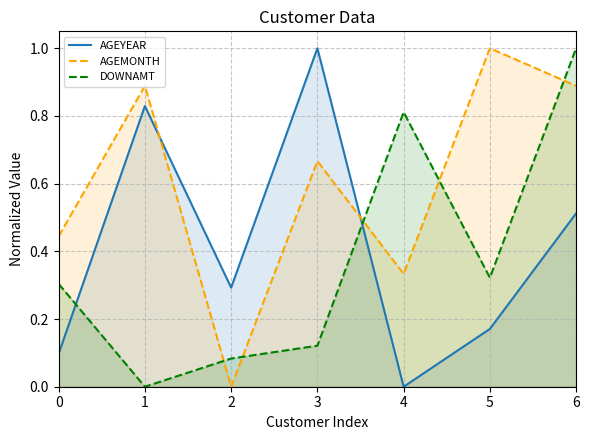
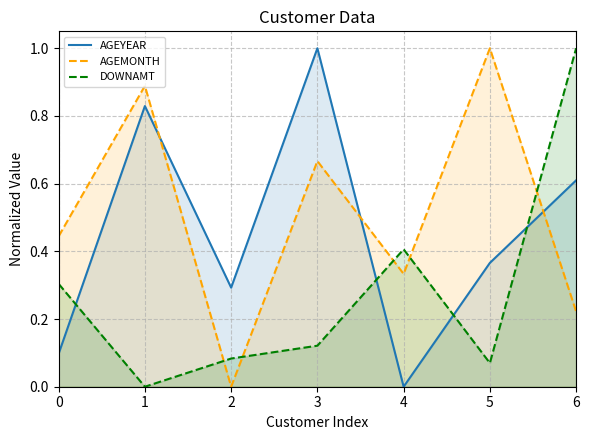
  {
    "AGEYEAR": {
      "0": 0.10,
      "1": 0.83,
      "2": 0.29,
      "3": 1.00,
      "4": 0.00,
-     "5": 0.17,
-     "6": 0.51
+     "5": 0.37,
+     "6": 0.61
    },
    "AGEMONTH": {
      "0": 0.44,
      "2": 0.00,
      "3": 0.67,
      "4": 0.33,
      "5": 1.00,
-     "6": 0.89
+     "6": 0.22
    },
    "DOWNAMT": {
      "0": 0.30,
      "1": 0.00,
      "2": 0.08,
      "3": 0.12,
-     "4": 0.81,
-     "5": 0.32,
+     "4": 0.41,
+     "5": 0.07,
      "6": 1.00
    }
  }
